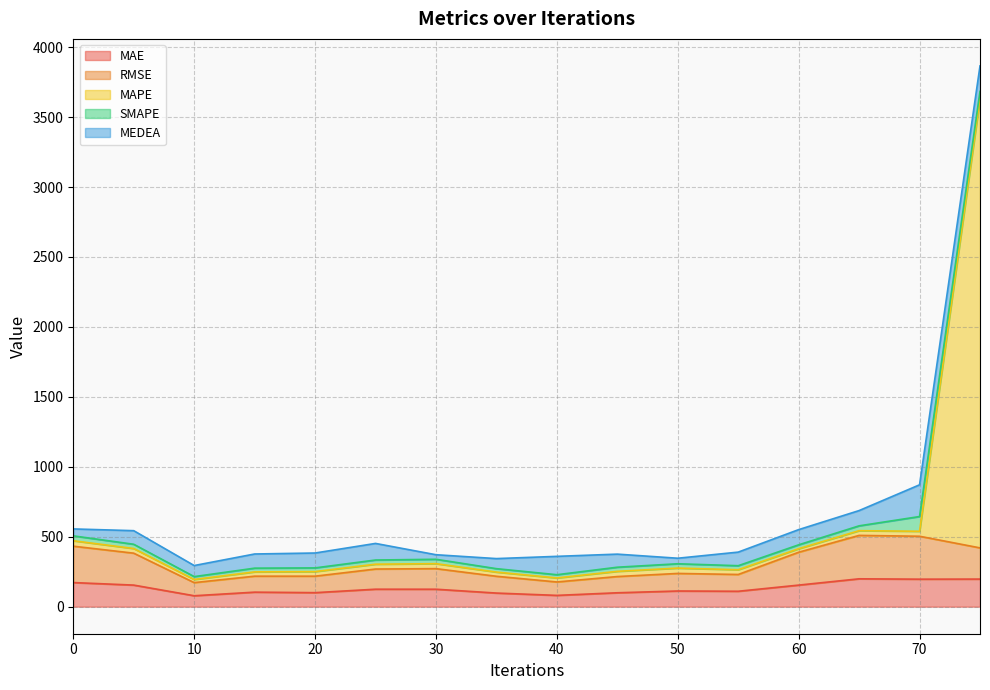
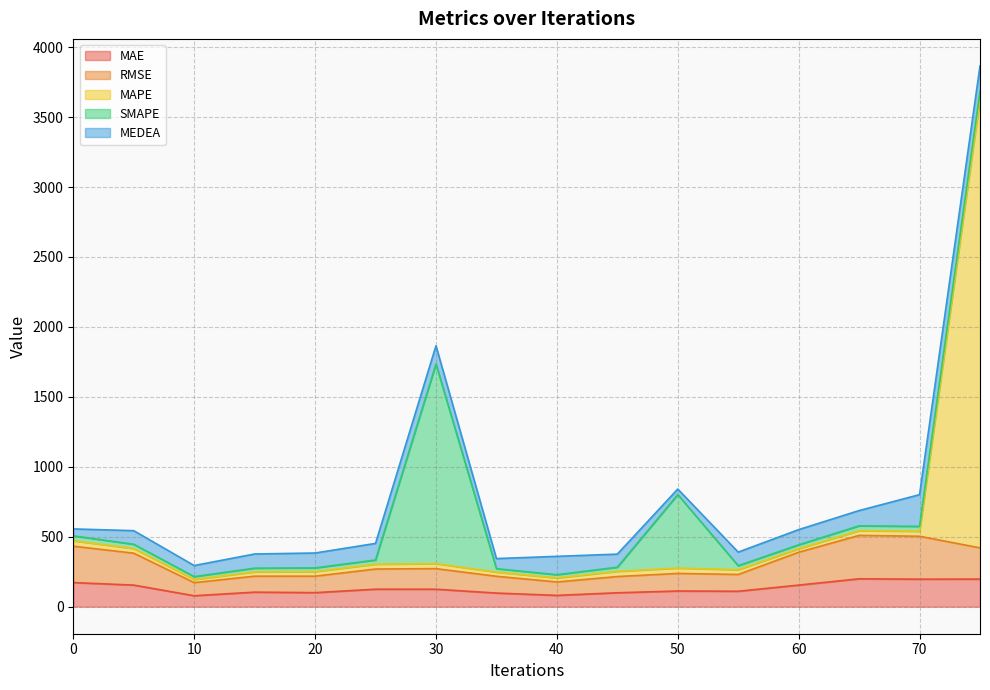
  {
    "SMAPE": {
      "0": 30,
      "10": 20,
      "20": 30,
-     "30": 30,
+     "30": 1430,
      "40": 20,
-     "50": 30,
+     "50": 530,
      "60": 30,
-     "70": 110
+     "70": 30
    },
    "MEDEA": {
      "0": 50,
      "10": 80,
      "20": 110,
-     "30": 30,
+     "30": 130,
      "40": 130,
      "50": 40,
      "60": 110,
      "70": 230
    }
  }
